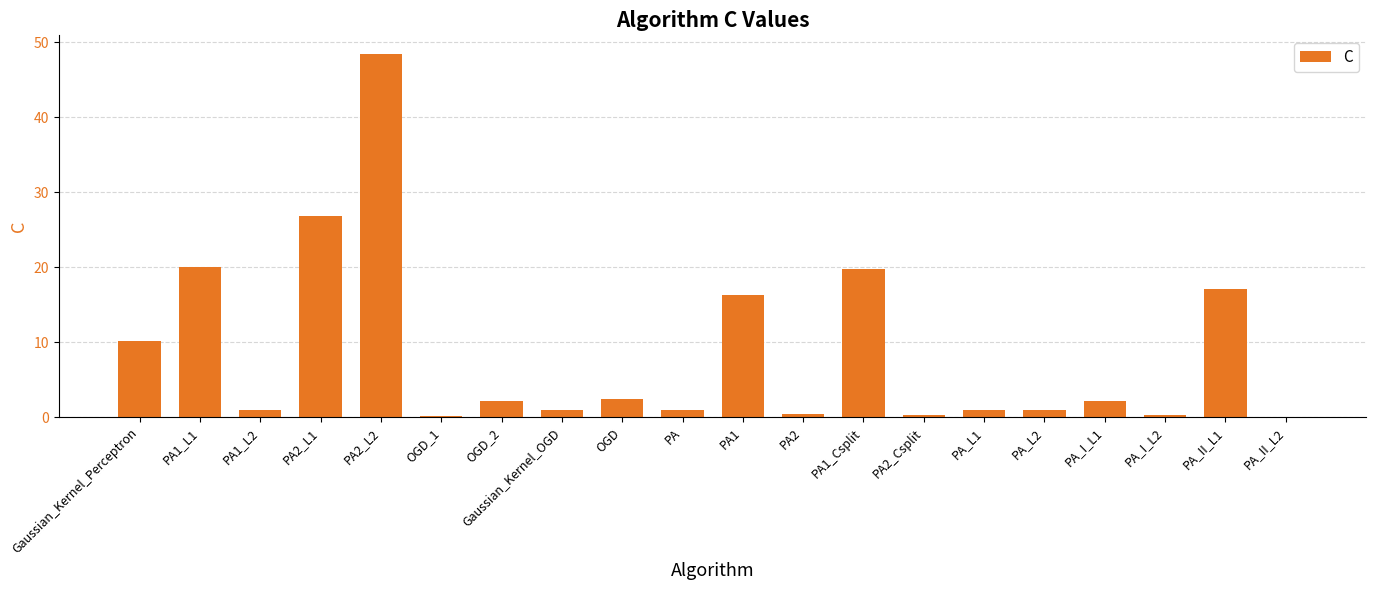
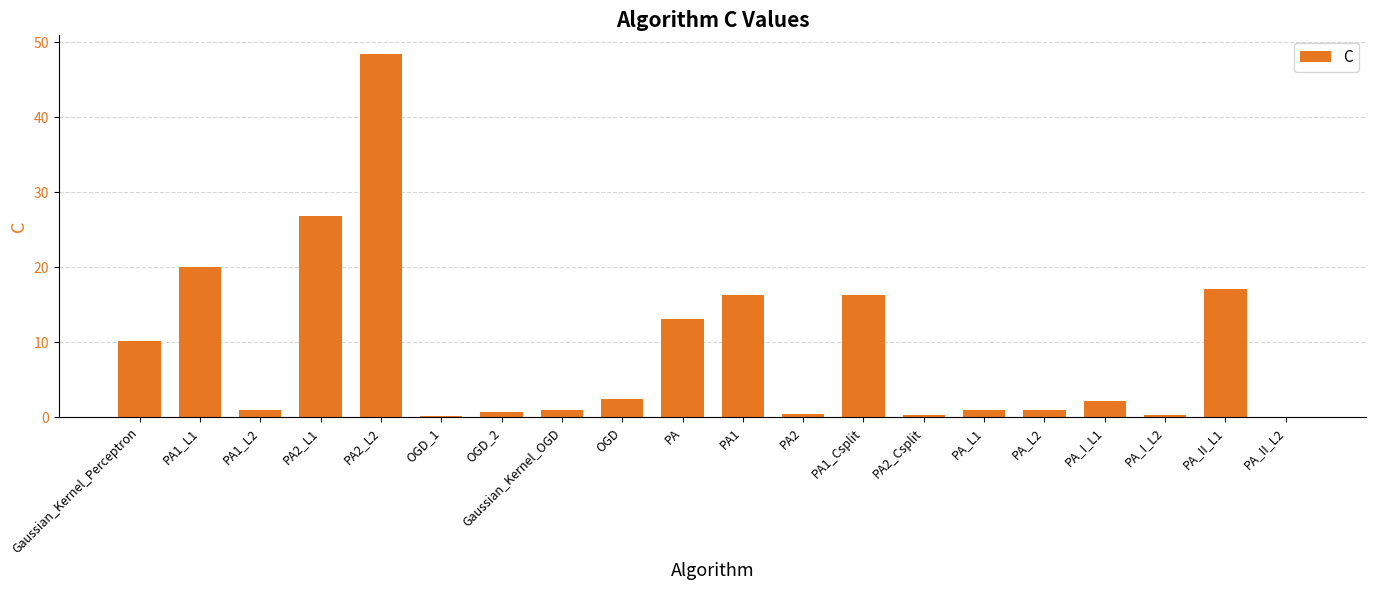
  {
    "Gaussian_Kernel_Perceptron": 10,
    "PA1_L1": 20,
    "PA1_L2": 1,
    "PA2_L1": 27,
    "PA2_L2": 49,
-   "OGD_2": 2,
+   "OGD_2": 1,
    "Gaussian_Kernel_OGD": 1,
    "OGD": 2,
-   "PA": 1,
+   "PA": 13,
    "PA1": 16,
    "PA2": 0,
-   "PA1_Csplit": 20,
+   "PA1_Csplit": 16,
    "PA_L1": 1,
    "PA_L2": 1,
    "PA_I_L1": 2,
    "PA_II_L1": 17
  }
